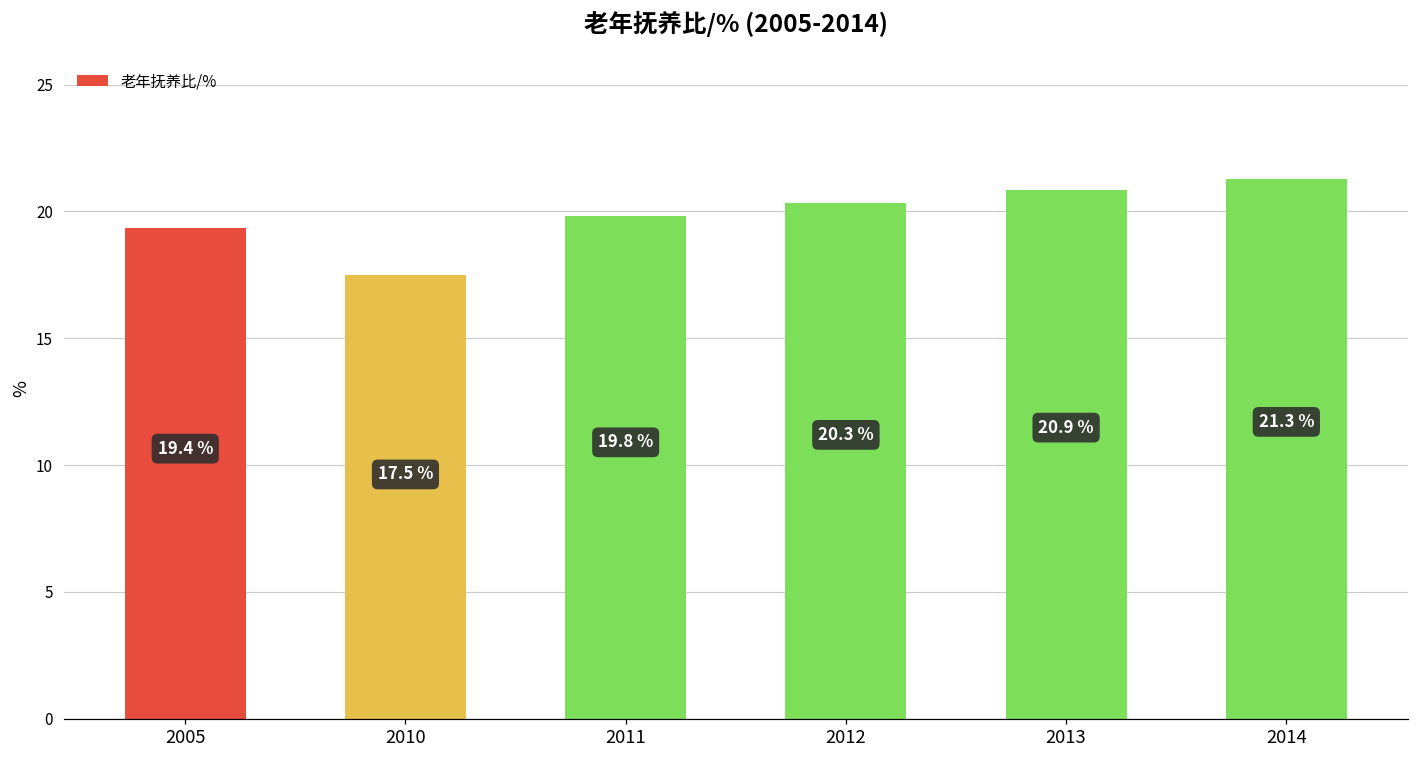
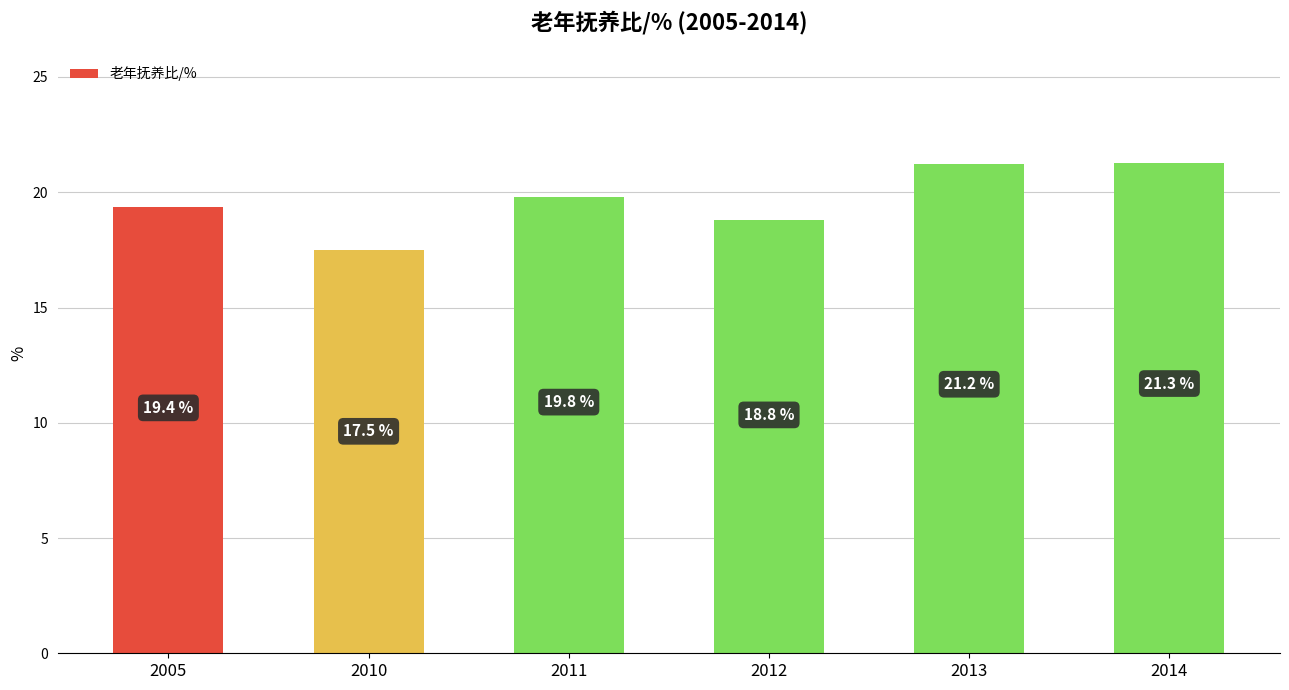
  {
-   "2012": "20.3 %",
-   "2013": "20.9 %"
+   "2012": "18.8 %",
+   "2013": "21.2 %"
  }
